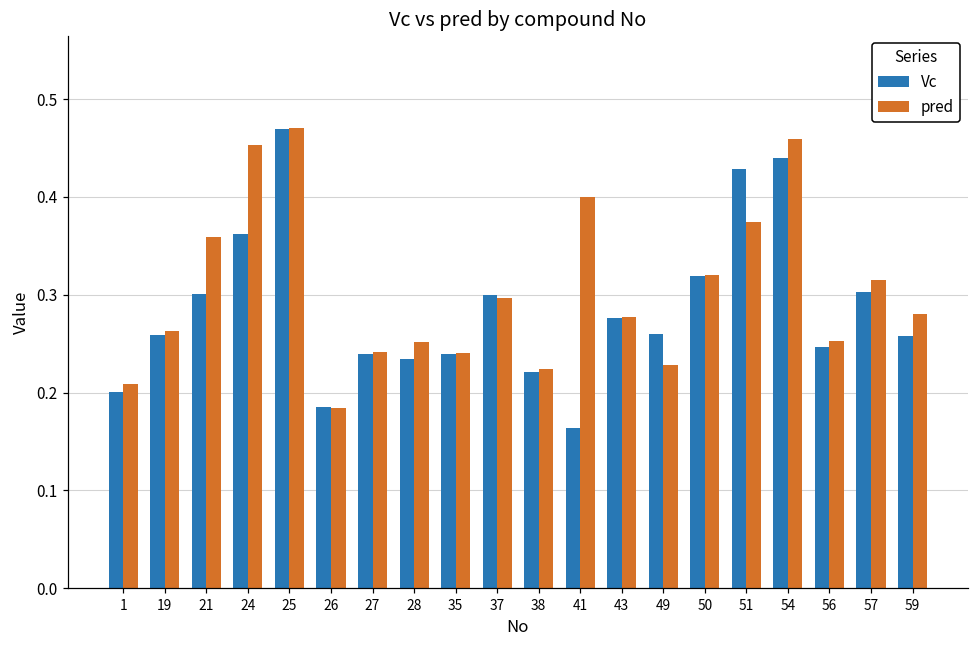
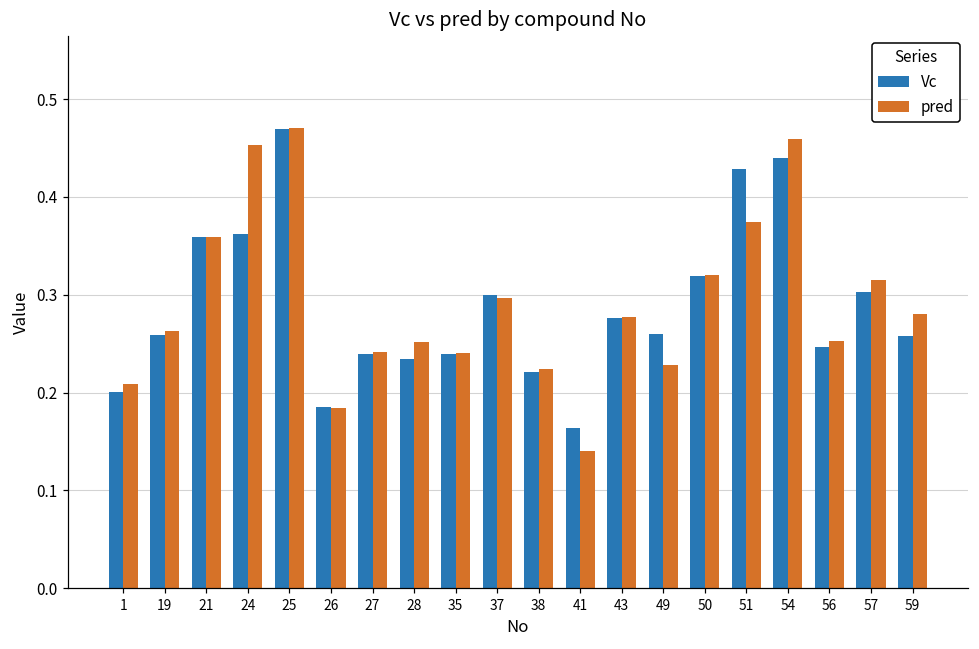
  {
    "Vc": {
      "1": 0.20,
      "19": 0.26,
-     "21": 0.30,
+     "21": 0.36,
      "24": 0.36,
      "25": 0.47,
      "26": 0.19,
      "27": 0.24,
      "28": 0.23,
      "35": 0.24,
      "37": 0.30,
      "38": 0.22,
      "41": 0.16,
      "43": 0.28,
      "49": 0.26,
      "50": 0.32,
      "51": 0.43,
      "54": 0.44,
      "56": 0.25,
      "57": 0.30,
      "59": 0.26
    },
    "pred": {
      "1": 0.21,
      "19": 0.26,
      "21": 0.36,
      "24": 0.45,
      "25": 0.47,
      "26": 0.18,
      "27": 0.24,
      "28": 0.25,
      "35": 0.24,
      "37": 0.30,
      "38": 0.22,
-     "41": 0.40,
+     "41": 0.14,
      "43": 0.28,
      "49": 0.23,
      "50": 0.32,
      "51": 0.37,
      "54": 0.46,
      "56": 0.25,
      "57": 0.31,
      "59": 0.28
    }
  }
